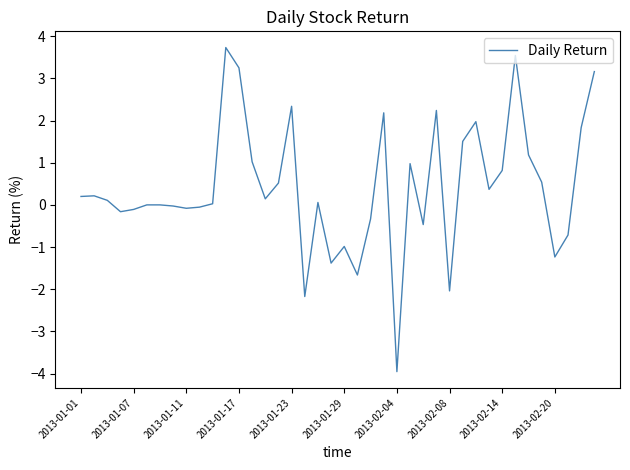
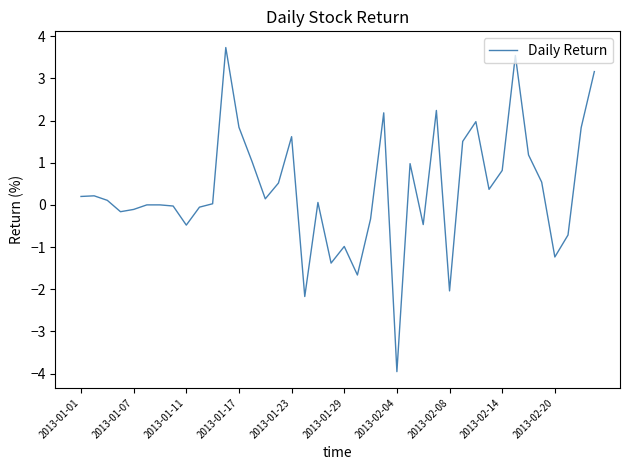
  {
    "2013-01-01": 0.2,
    "2013-01-07": -0.1,
-   "2013-01-11": -0.1,
-   "2013-01-17": 3.2,
-   "2013-01-23": 2.3,
+   "2013-01-11": -0.5,
+   "2013-01-17": 1.8,
+   "2013-01-23": 1.6,
    "2013-01-29": -1.0,
    "2013-02-04": -4.0,
    "2013-02-08": -2.0,
    "2013-02-14": 0.8,
    "2013-02-20": -1.2
  }
